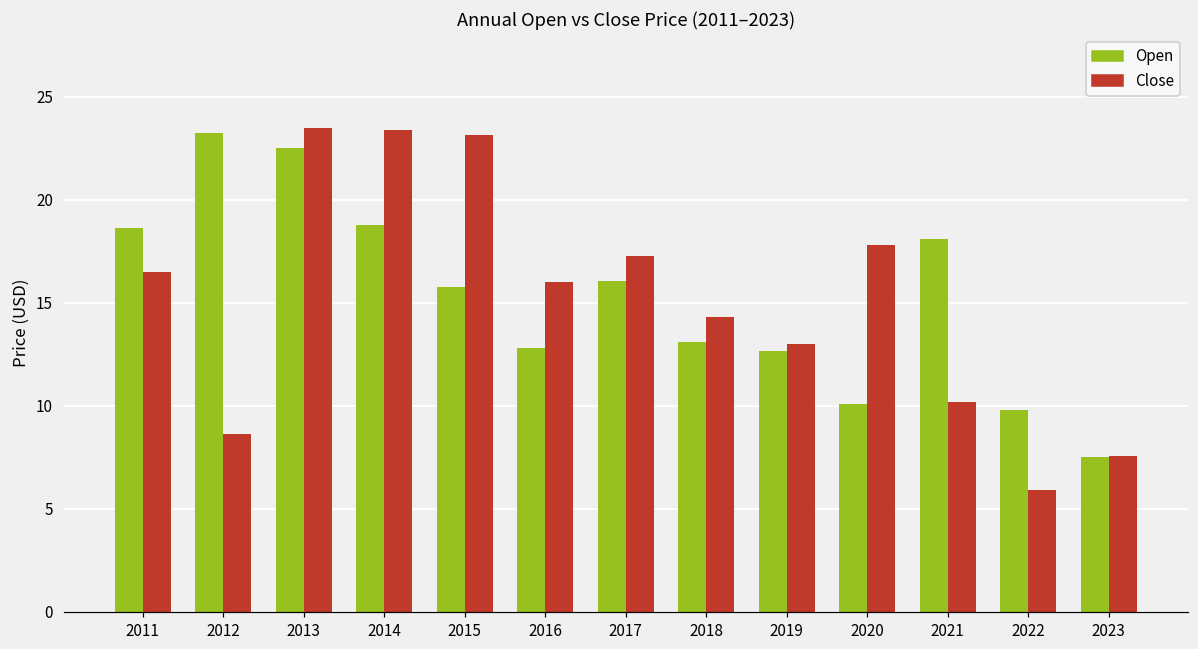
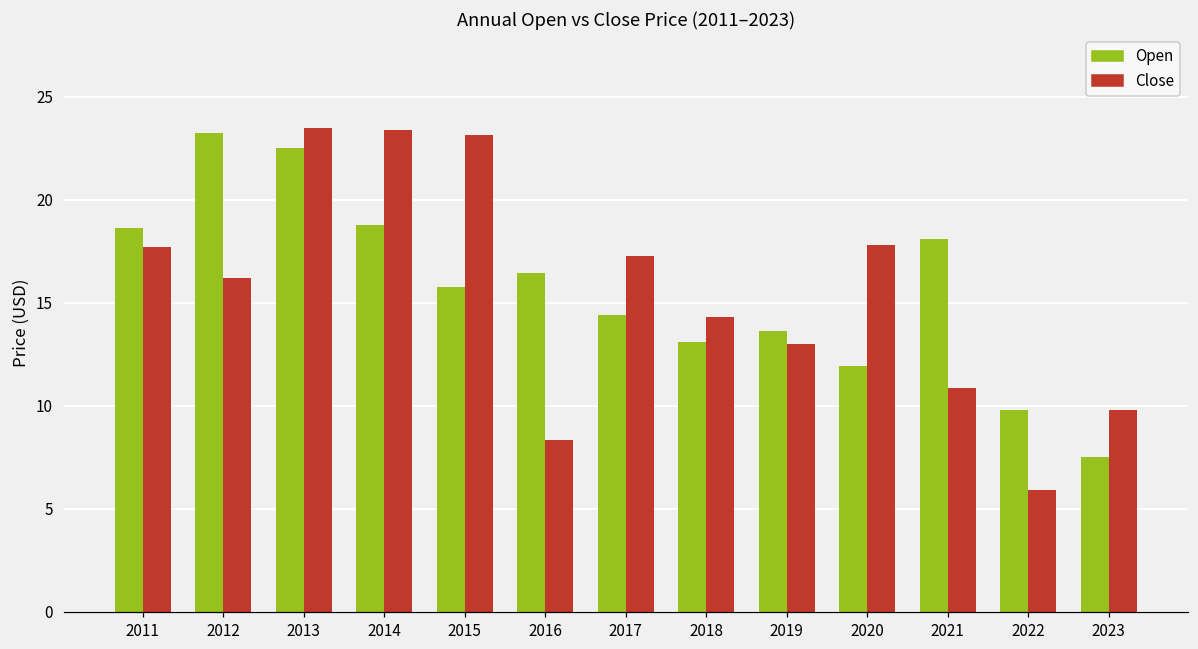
  {
    "Open": {
      "2011": 18.6,
      "2012": 23.2,
      "2013": 22.5,
      "2014": 18.8,
      "2015": 15.8,
-     "2016": 12.8,
-     "2017": 16.1,
+     "2016": 16.4,
+     "2017": 14.4,
      "2018": 13.1,
-     "2019": 12.7,
-     "2020": 10.1,
+     "2019": 13.6,
+     "2020": 11.9,
      "2021": 18.1,
      "2022": 9.8,
      "2023": 7.5
    },
    "Close": {
-     "2011": 16.5,
-     "2012": 8.6,
+     "2011": 17.7,
+     "2012": 16.2,
      "2013": 23.5,
      "2014": 23.4,
      "2015": 23.1,
-     "2016": 16.0,
+     "2016": 8.3,
      "2017": 17.3,
      "2018": 14.3,
      "2019": 13.0,
      "2020": 17.8,
-     "2021": 10.2,
+     "2021": 10.9,
      "2022": 5.9,
-     "2023": 7.5
+     "2023": 9.8
    }
  }
